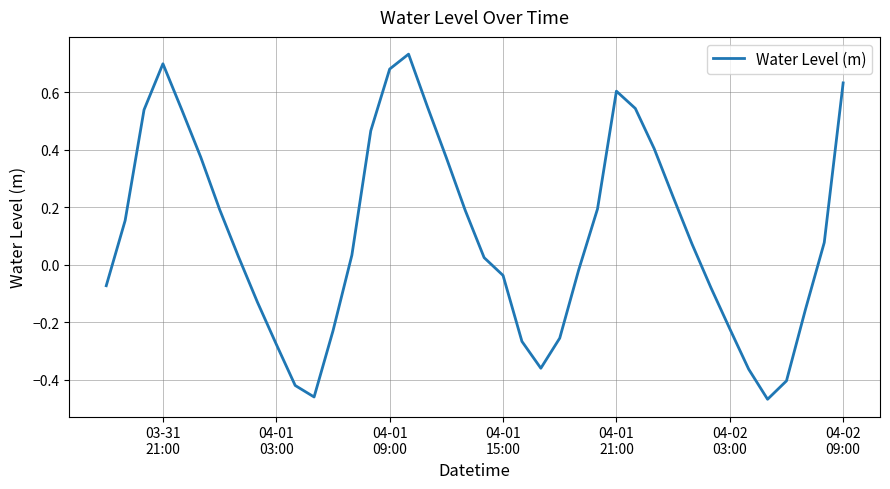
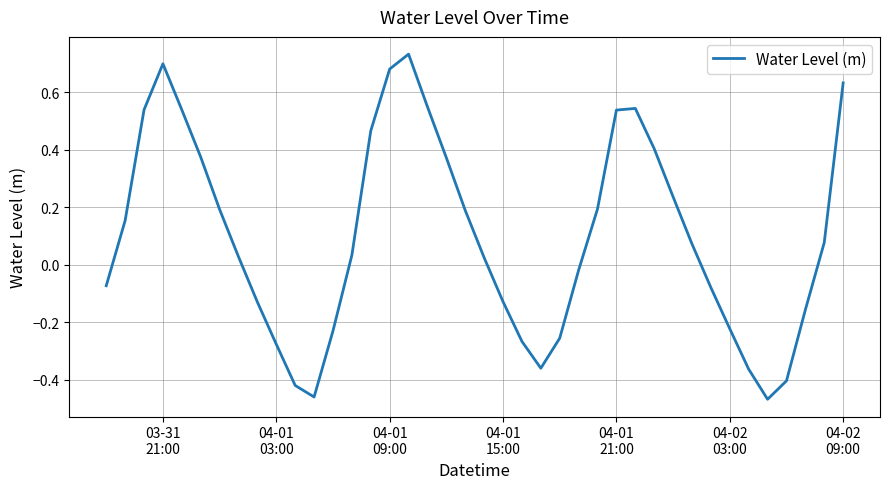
  {
    "03-31 21:00": 0.70,
    "04-01 03:00": -0.28,
    "04-01 09:00": 0.68,
-   "04-01 15:00": -0.04,
-   "04-01 21:00": 0.60,
+   "04-01 15:00": -0.13,
+   "04-01 21:00": 0.54,
    "04-02 03:00": -0.22,
    "04-02 09:00": 0.63
  }
